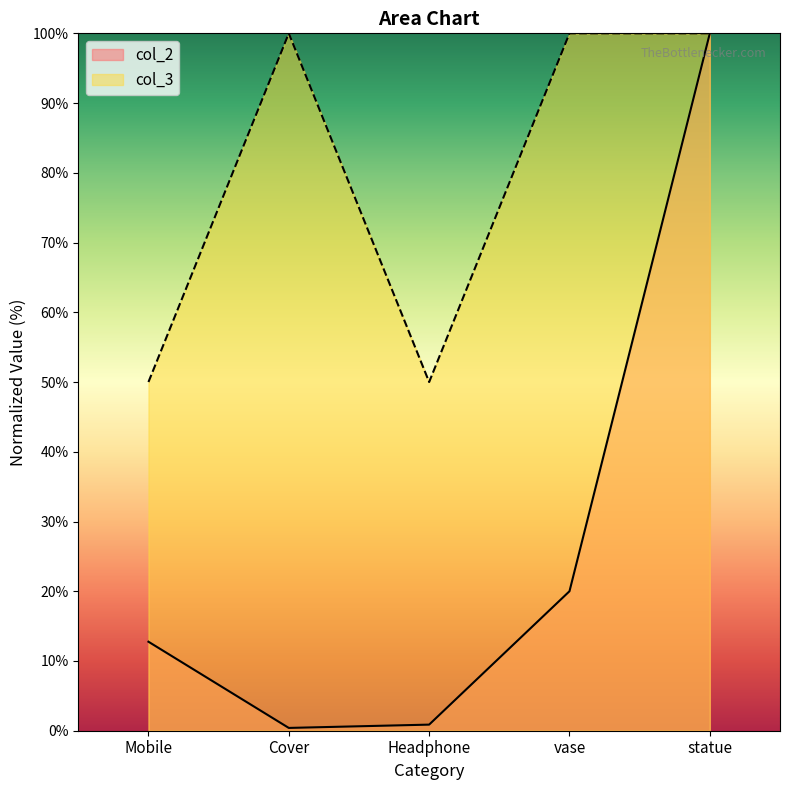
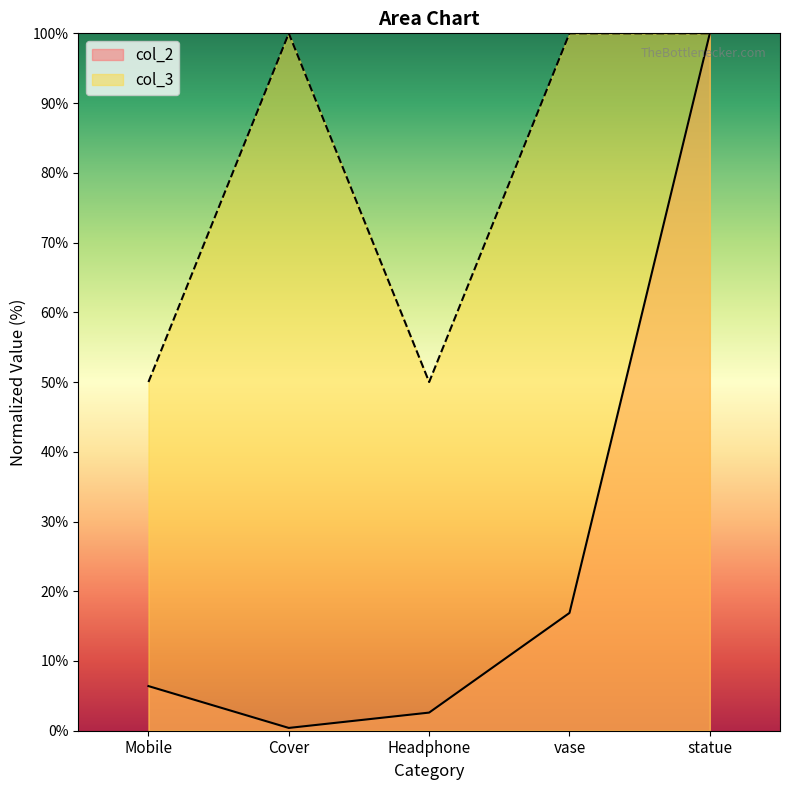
  {
    "col_2": {
-     "Mobile": "13%",
+     "Mobile": "6%",
      "Cover": "0%",
-     "Headphone": "1%",
-     "vase": "20%"
+     "Headphone": "3%",
+     "vase": "17%"
    },
    "col_3": {
      "Mobile": "50%",
      "Cover": "100%",
      "Headphone": "50%",
      "vase": "100%"
    }
  }
